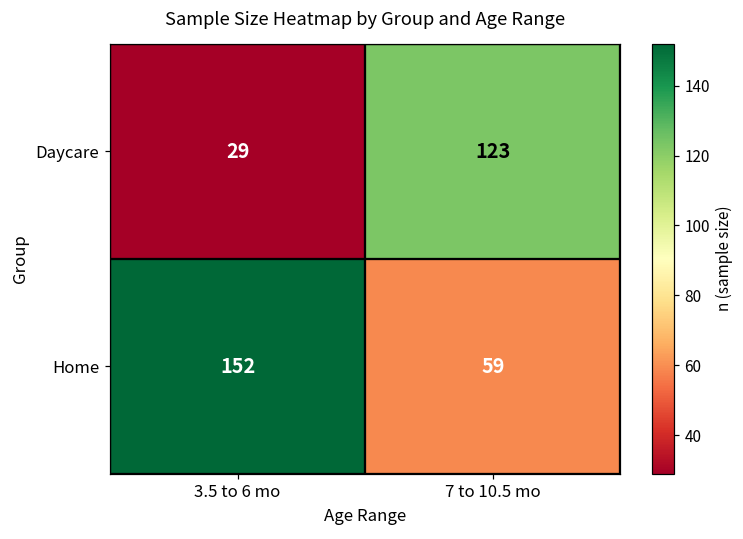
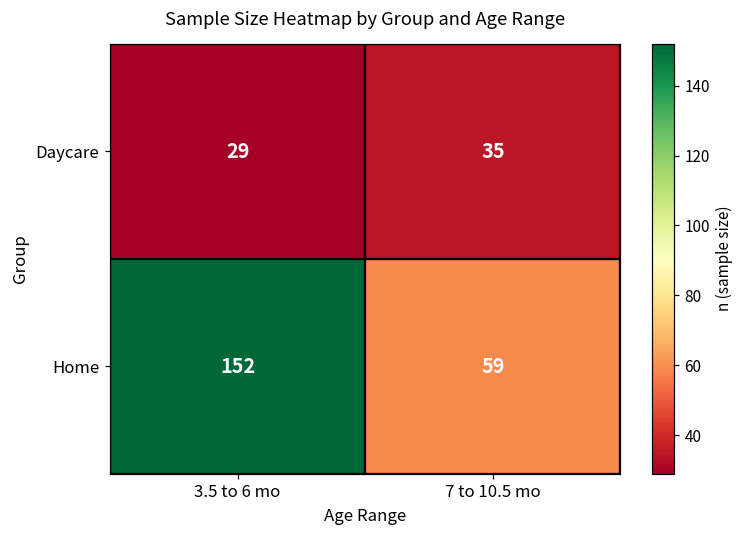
  {
    "Daycare": {
      "3.5 to 6 mo": 29,
-     "7 to 10.5 mo": 123
+     "7 to 10.5 mo": 35
    },
    "Home": {
      "3.5 to 6 mo": 152,
      "7 to 10.5 mo": 59
    }
  }
